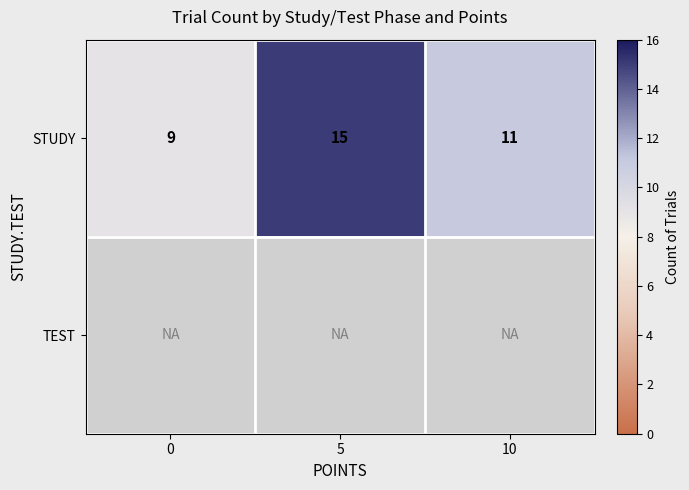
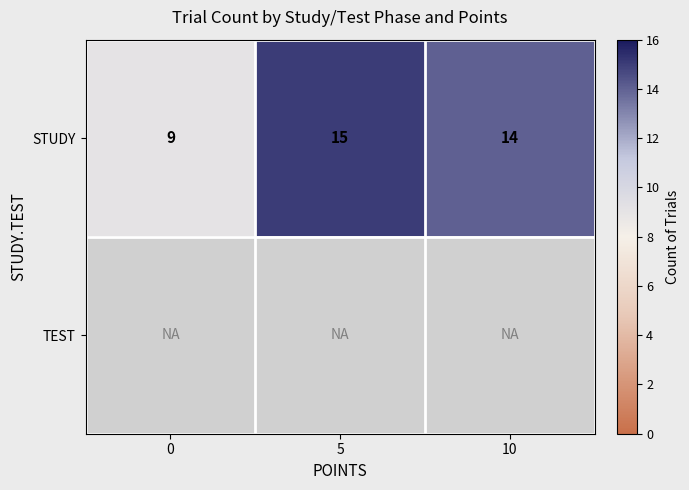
  {
    "STUDY": {
      "0": 9,
      "5": 15,
-     "10": 11
+     "10": 14
    }
  }
